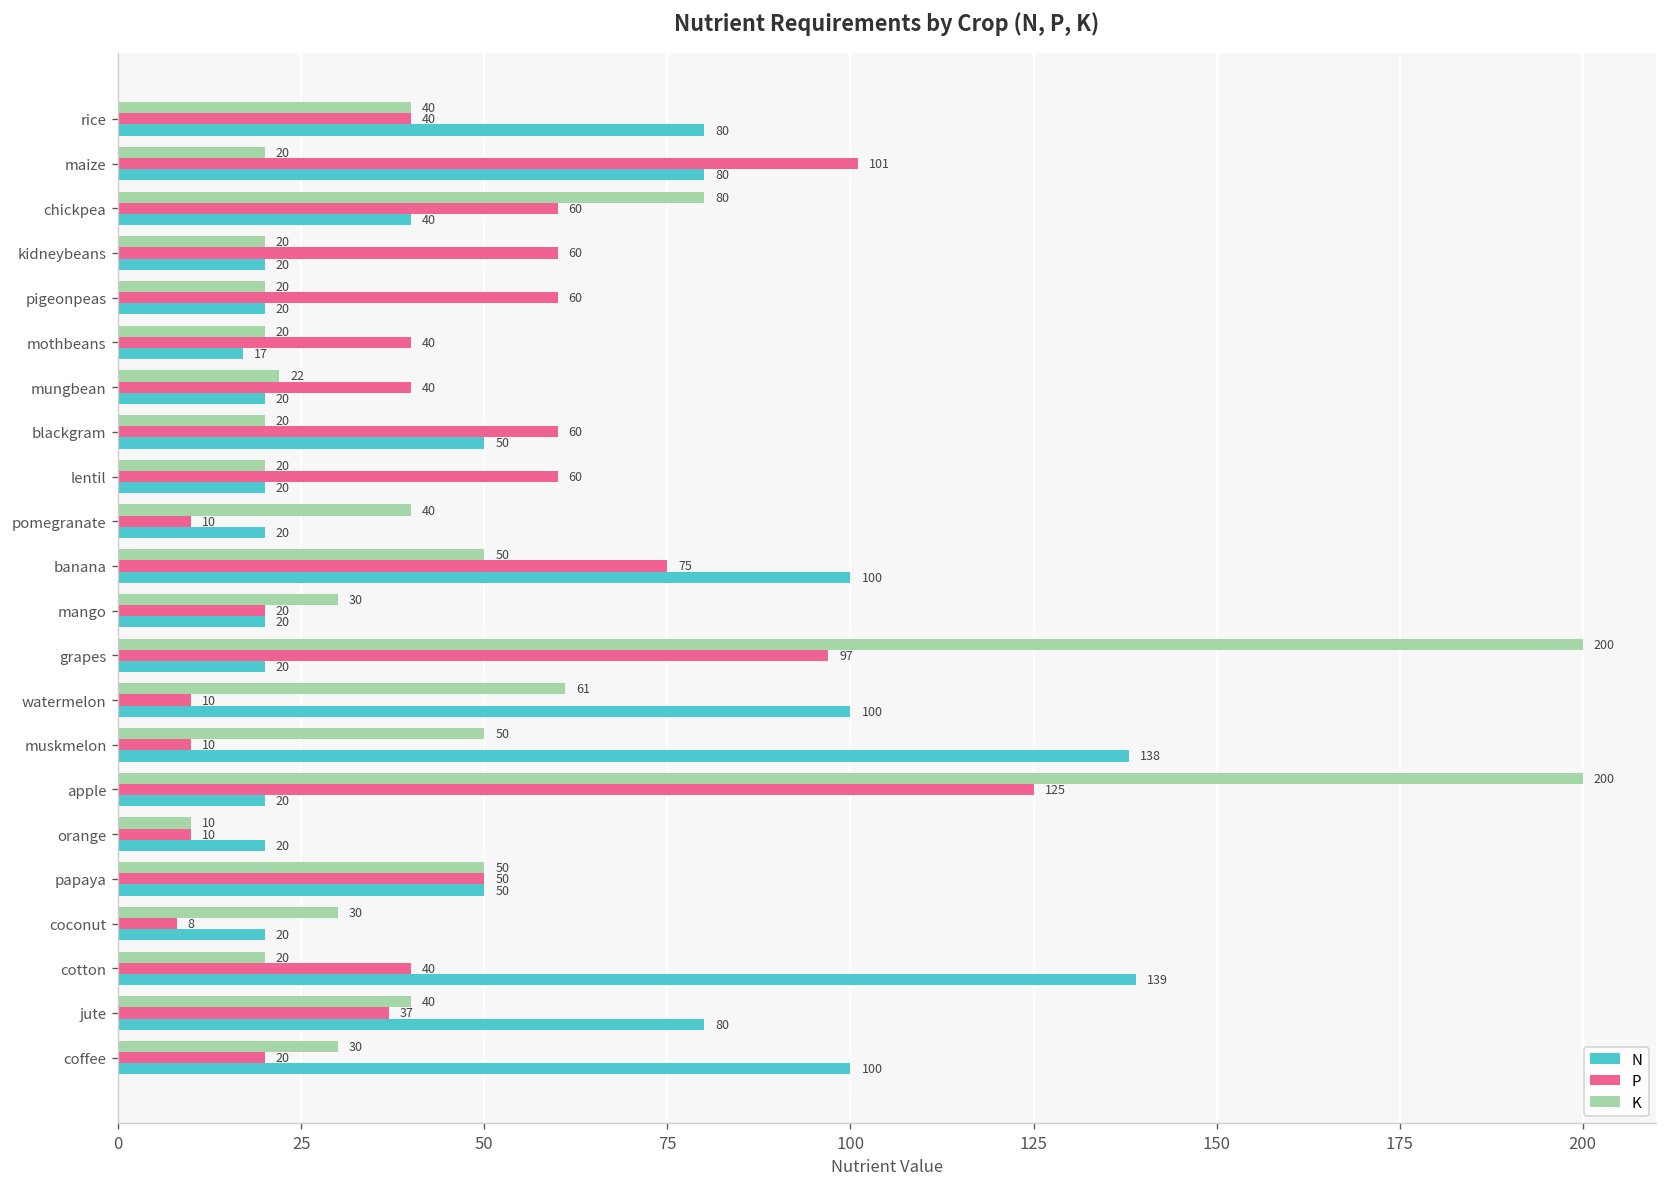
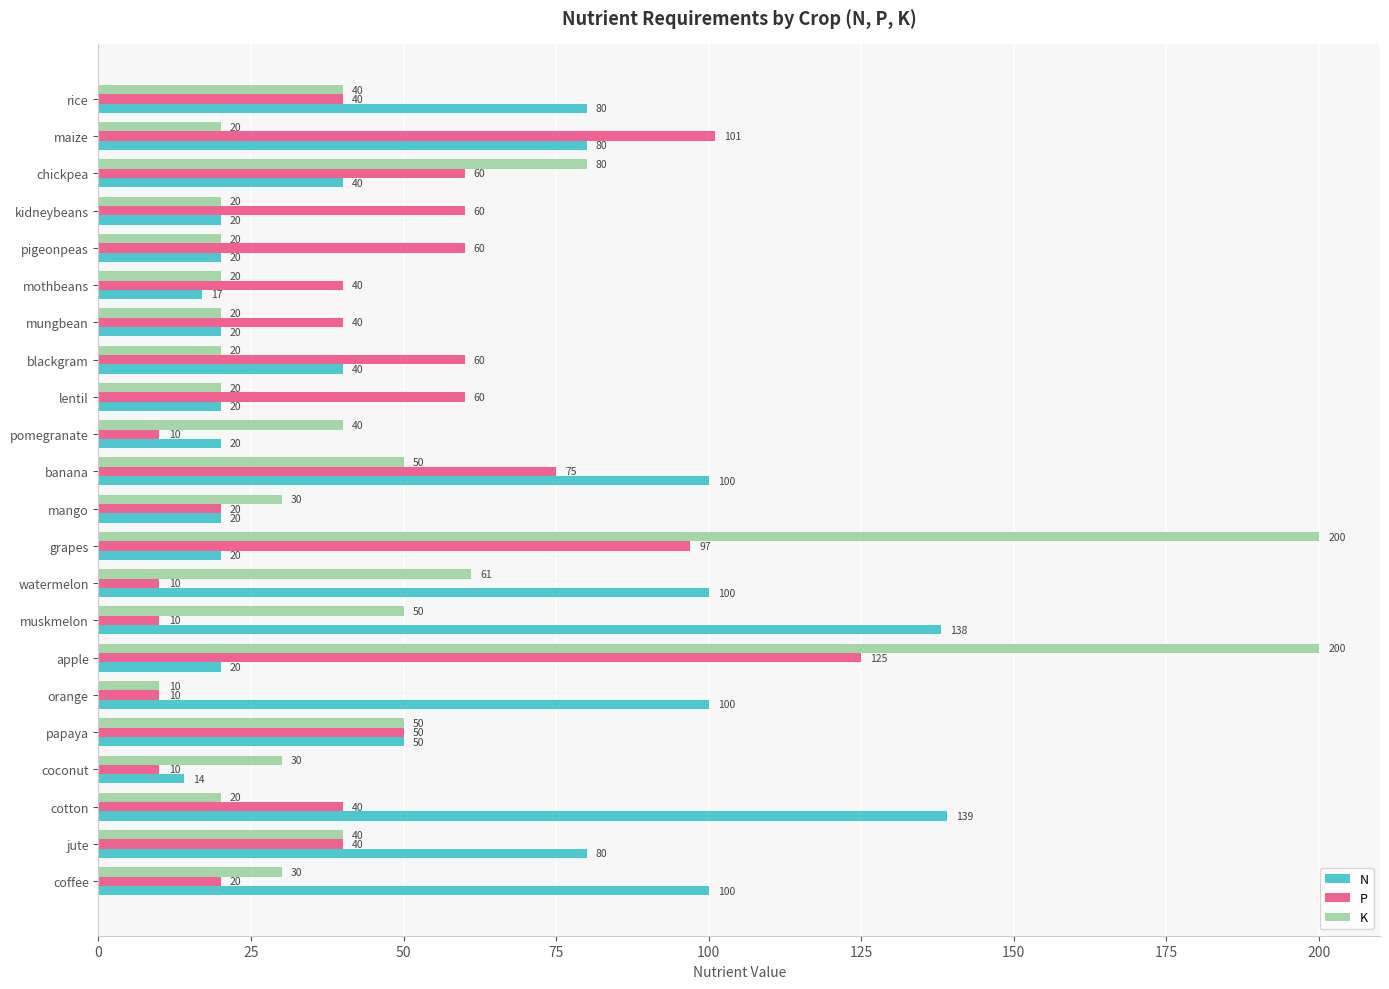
  {
    "N": {
      "rice": 80,
      "maize": 80,
      "chickpea": 40,
      "kidneybeans": 20,
      "pigeonpeas": 20,
      "mothbeans": 17,
      "mungbean": 20,
-     "blackgram": 50,
+     "blackgram": 40,
      "lentil": 20,
      "pomegranate": 20,
      "banana": 100,
      "mango": 20,
      "grapes": 20,
      "watermelon": 100,
      "muskmelon": 138,
      "apple": 20,
-     "orange": 20,
+     "orange": 100,
      "papaya": 50,
-     "coconut": 20,
+     "coconut": 14,
      "cotton": 139,
      "jute": 80,
      "coffee": 100
    },
    "P": {
      "rice": 40,
      "maize": 101,
      "chickpea": 60,
      "kidneybeans": 60,
      "pigeonpeas": 60,
      "mothbeans": 40,
      "mungbean": 40,
      "blackgram": 60,
      "lentil": 60,
      "pomegranate": 10,
      "banana": 75,
      "mango": 20,
      "grapes": 97,
      "watermelon": 10,
      "muskmelon": 10,
      "apple": 125,
      "orange": 10,
      "papaya": 50,
-     "coconut": 8,
+     "coconut": 10,
      "cotton": 40,
-     "jute": 37,
+     "jute": 40,
      "coffee": 20
    },
    "K": {
      "rice": 40,
      "maize": 20,
      "chickpea": 80,
      "kidneybeans": 20,
      "pigeonpeas": 20,
      "mothbeans": 20,
-     "mungbean": 22,
+     "mungbean": 20,
      "blackgram": 20,
      "lentil": 20,
      "pomegranate": 40,
      "banana": 50,
      "mango": 30,
      "grapes": 200,
      "watermelon": 61,
      "muskmelon": 50,
      "apple": 200,
      "orange": 10,
      "papaya": 50,
      "coconut": 30,
      "cotton": 20,
      "jute": 40,
      "coffee": 30
    }
  }
